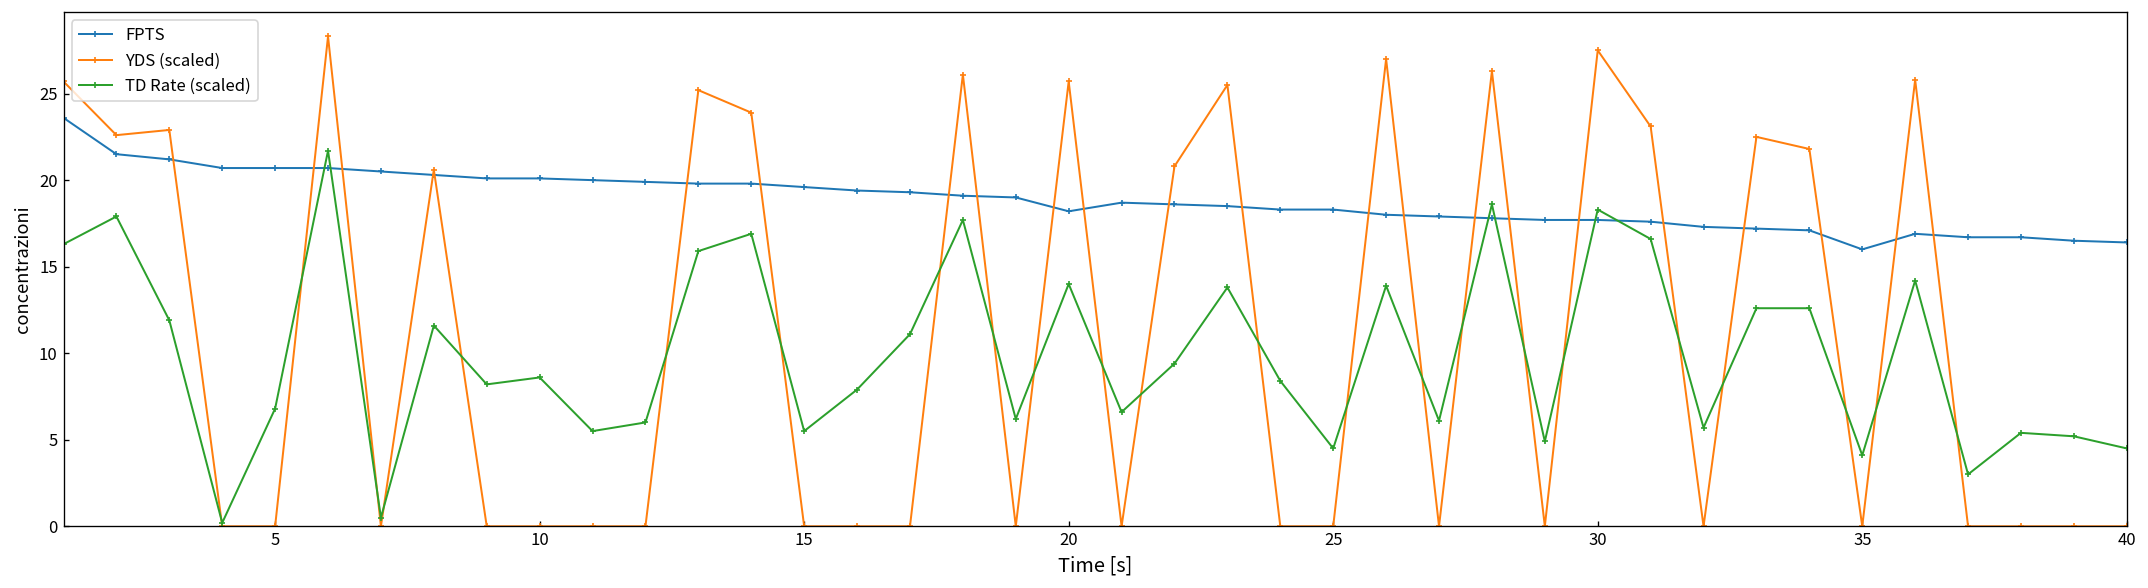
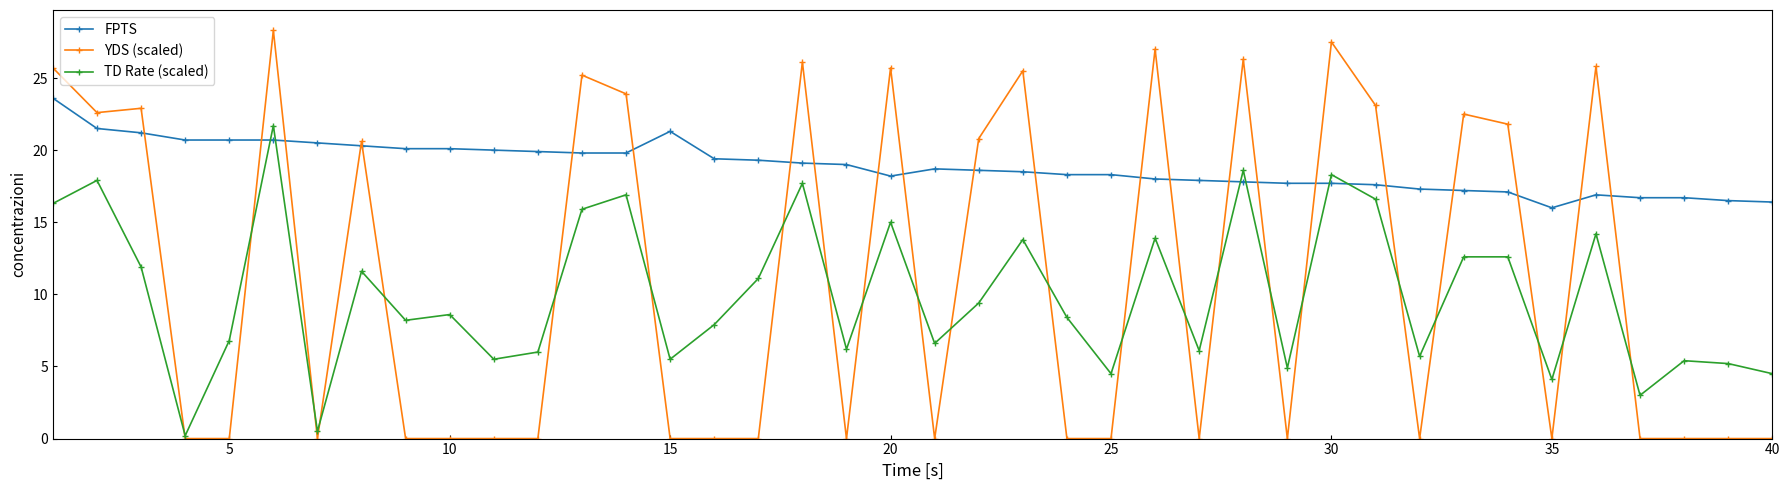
  {
    "FPTS": {
      "5": 20.7,
      "10": 20.1,
-     "15": 19.6,
+     "15": 21.3,
      "20": 18.2,
      "25": 18.3,
      "30": 17.7,
      "35": 16.0,
      "40": 16.4
    },
    "YDS (scaled)": {
      "5": 0.0,
      "10": 0.0,
      "15": 0.0,
      "20": 25.7,
      "25": 0.0,
      "30": 27.5,
      "35": 0.0,
      "40": 0.0
    },
    "TD Rate (scaled)": {
      "5": 6.8,
      "10": 8.6,
      "15": 5.5,
-     "20": 14.0,
+     "20": 15.0,
      "25": 4.5,
      "30": 18.3,
      "35": 4.1,
      "40": 4.5
    }
  }
